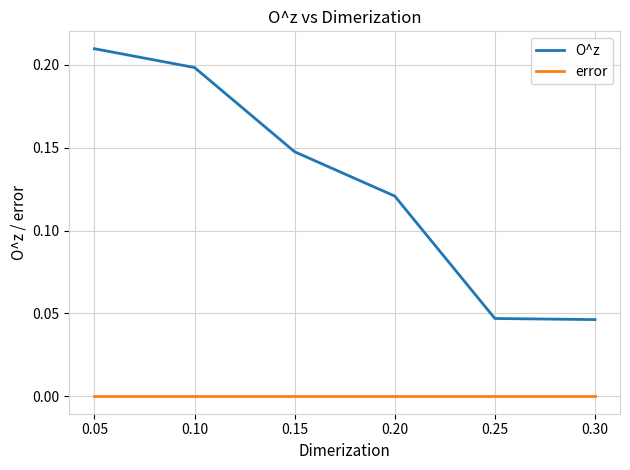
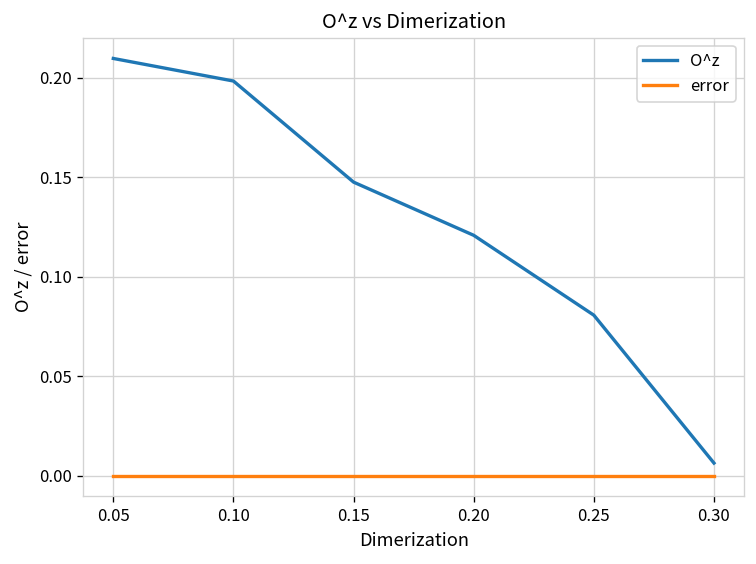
  {
    "O^z": {
      "0.05": 0.210,
      "0.10": 0.198,
      "0.15": 0.148,
      "0.20": 0.121,
-     "0.25": 0.047,
-     "0.30": 0.046
+     "0.25": 0.081,
+     "0.30": 0.006
    },
    "error": {
      "0.05": 0.000,
      "0.10": 0.000,
      "0.15": 0.000,
      "0.20": 0.000,
      "0.25": 0.000,
      "0.30": 0.000
    }
  }
